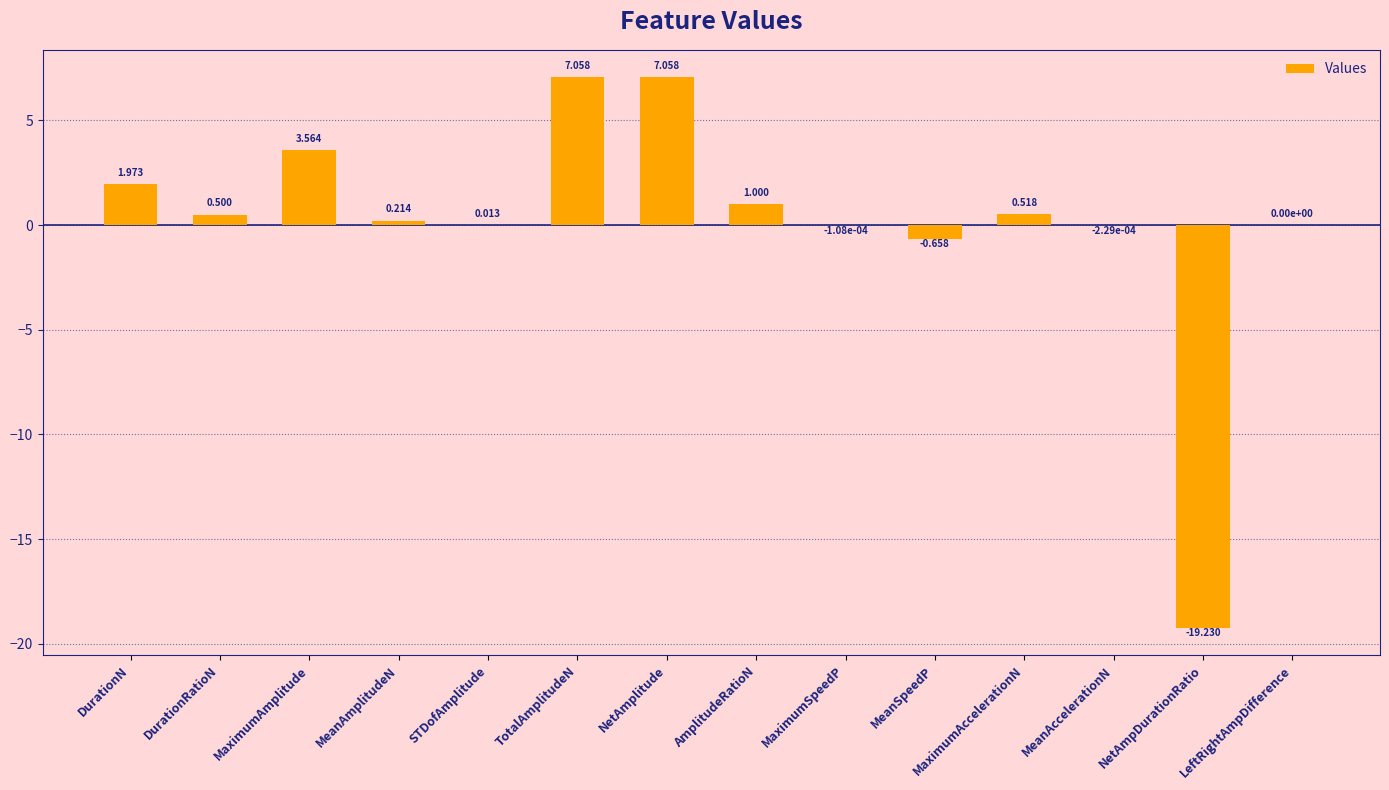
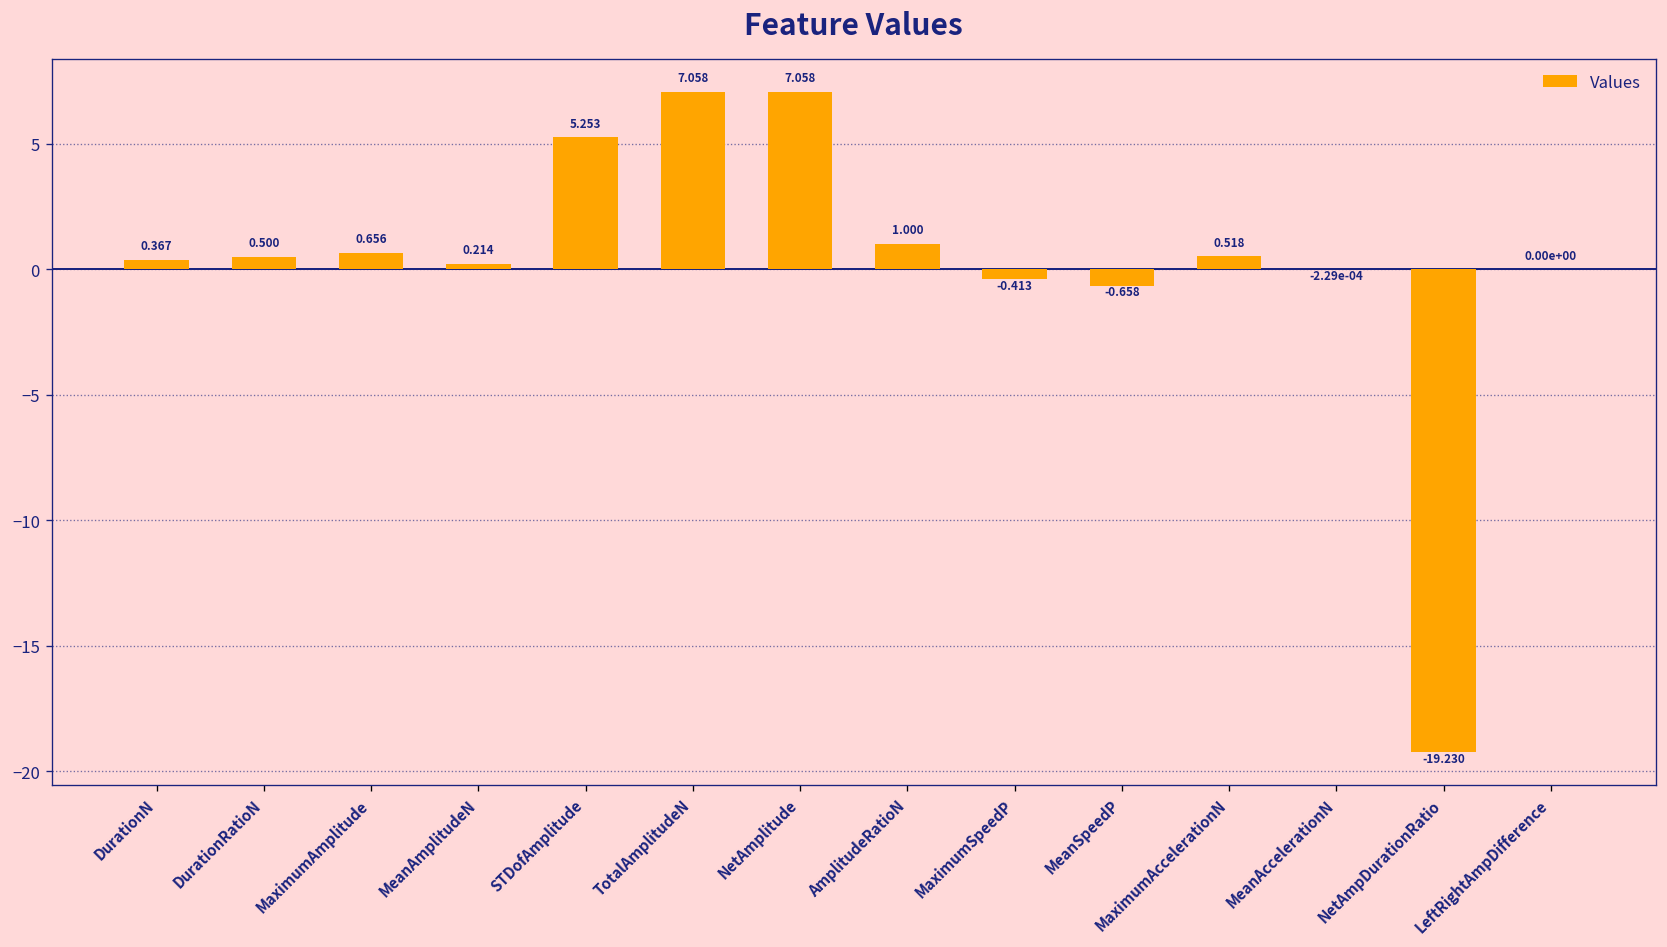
  {
-   "DurationN": "1.973",
+   "DurationN": "0.367",
    "DurationRatioN": "0.500",
-   "MaximumAmplitude": "3.564",
+   "MaximumAmplitude": "0.656",
    "MeanAmplitudeN": "0.214",
-   "STDofAmplitude": "0.013",
+   "STDofAmplitude": "5.253",
    "TotalAmplitudeN": "7.058",
    "NetAmplitude": "7.058",
    "AmplitudeRatioN": "1.000",
-   "MaximumSpeedP": "-1.08e-04",
+   "MaximumSpeedP": "-0.413",
    "MeanSpeedP": "-0.658",
    "MaximumAccelerationN": "0.518",
    "MeanAccelerationN": "-2.29e-04",
    "NetAmpDurationRatio": "-19.230",
    "LeftRightAmpDifference": "0.00e+00"
  }
